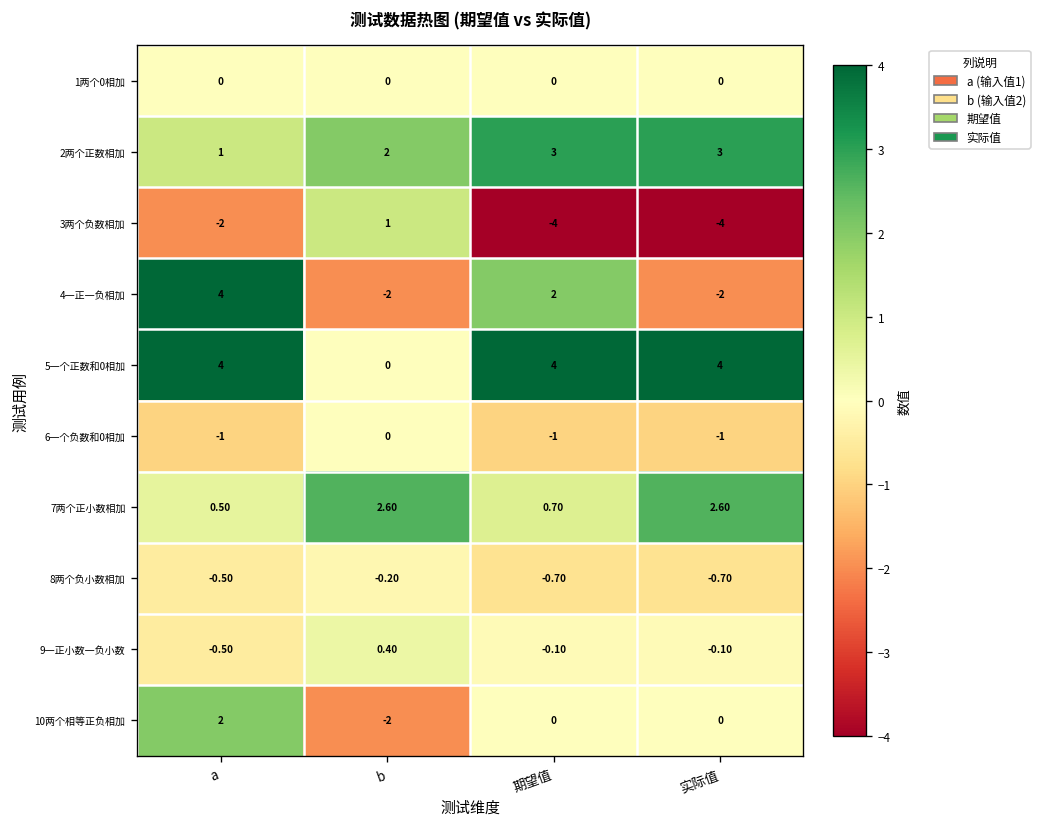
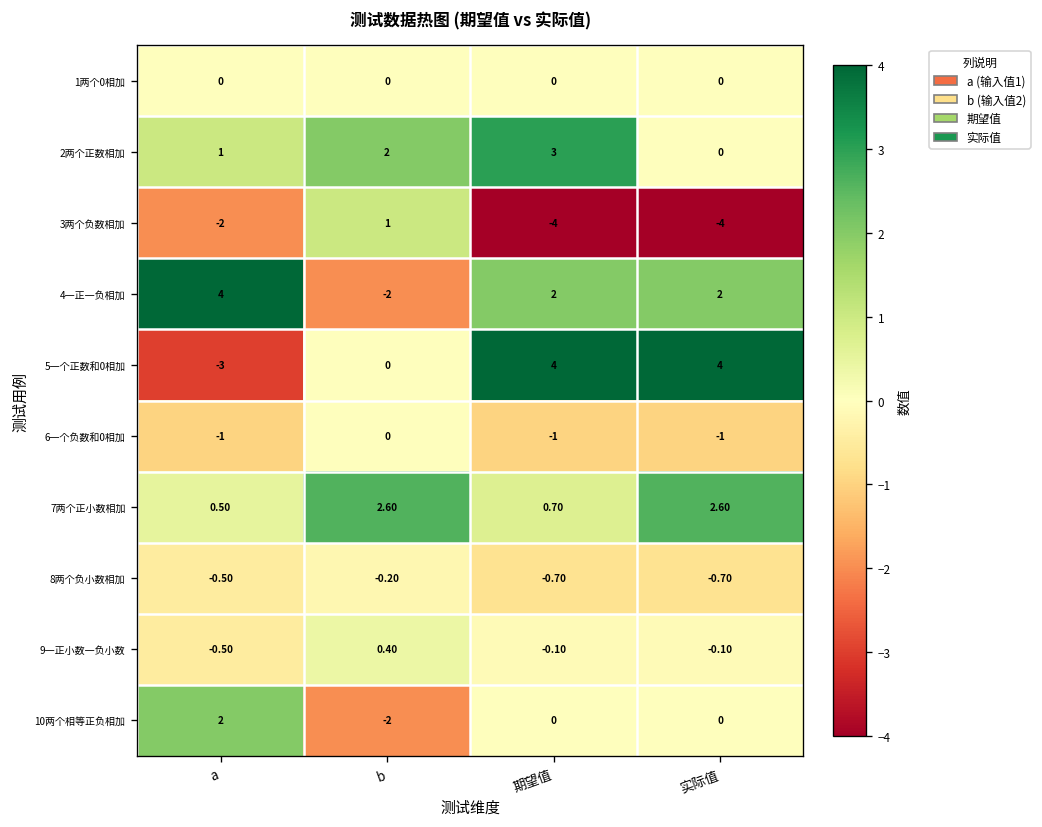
  {
    "1两个0相加": {
      "a": 0,
      "b": 0,
      "期望值": 0,
      "实际值": 0
    },
    "2两个正数相加": {
      "a": 1,
      "b": 2,
      "期望值": 3,
-     "实际值": 3
+     "实际值": 0
    },
    "3两个负数相加": {
      "a": -2,
      "b": 1,
      "期望值": -4,
      "实际值": -4
    },
    "4一正一负相加": {
      "a": 4,
      "b": -2,
      "期望值": 2,
-     "实际值": -2
+     "实际值": 2
    },
    "5一个正数和0相加": {
-     "a": 4,
+     "a": -3,
      "b": 0,
      "期望值": 4,
      "实际值": 4
    },
    "6一个负数和0相加": {
      "a": -1,
      "b": 0,
      "期望值": -1,
      "实际值": -1
    },
    "7两个正小数相加": {
      "a": 0.50,
      "b": 2.60,
      "期望值": 0.70,
      "实际值": 2.60
    },
    "8两个负小数相加": {
      "a": -0.50,
      "b": -0.20,
      "期望值": -0.70,
      "实际值": -0.70
    },
    "9一正小数一负小数": {
      "a": -0.50,
      "b": 0.40,
      "期望值": -0.10,
      "实际值": -0.10
    },
    "10两个相等正负相加": {
      "a": 2,
      "b": -2,
      "期望值": 0,
      "实际值": 0
    }
  }
